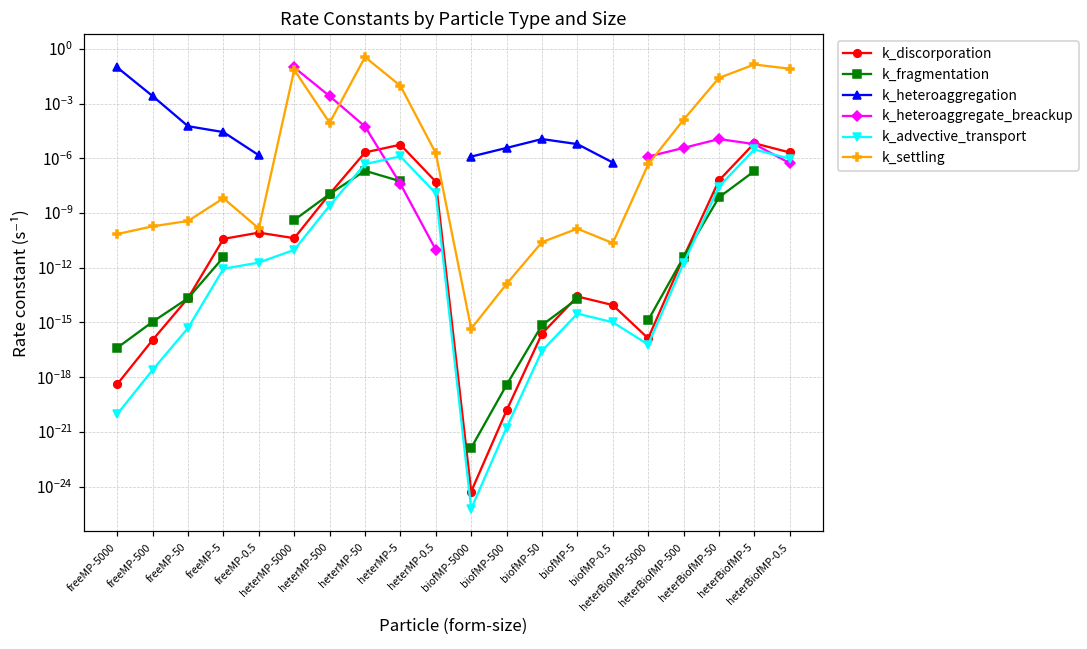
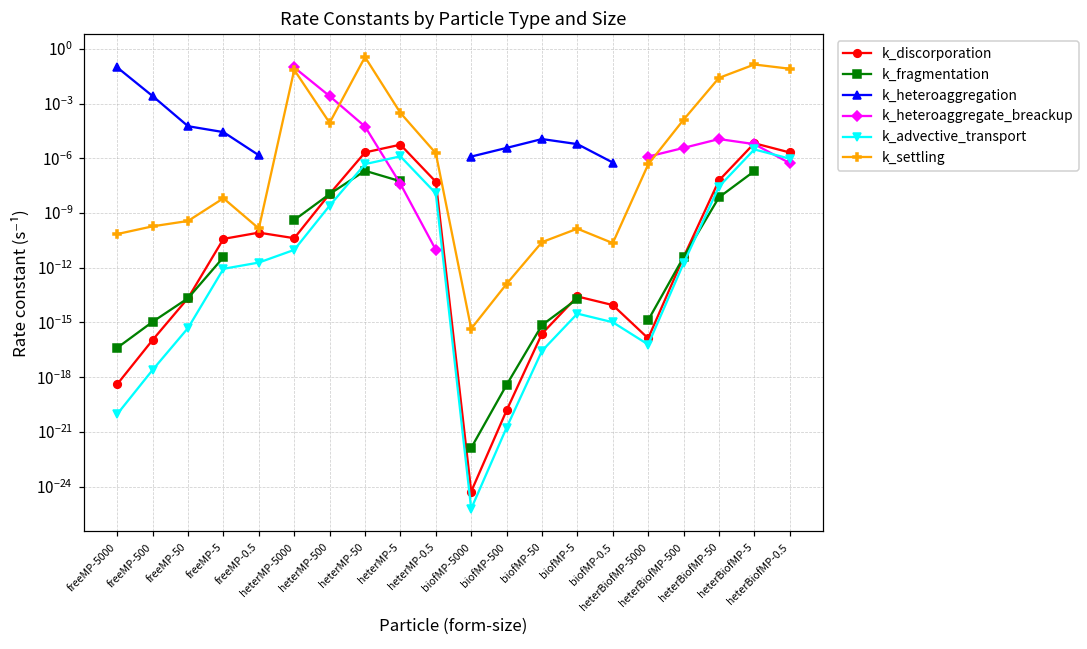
  {
    "k_discorporation": {
      "freeMP-5000": 0.000000000000,
      "freeMP-500": 0.000000000000,
      "freeMP-5": 0.00000000004,
      "freeMP-0.5": 0.0000000001,
      "heterMP-5000": 0.00000000004,
      "heterMP-50": 0.000002,
      "heterMP-5": 0.000006,
      "heterMP-0.5": 0.00000005,
      "biofMP-5000": 0.000000000000,
      "biofMP-500": 0.000000000000,
      "biofMP-50": 0.000000000000,
      "biofMP-0.5": 0.000000000000,
      "heterBiofMP-5000": 0.000000000000,
      "heterBiofMP-50": 0.00000006,
      "heterBiofMP-0.5": 0.000002
    },
    "k_fragmentation": {
      "freeMP-5000": 0.000000000000,
      "freeMP-500": 0.000000000000,
      "freeMP-5": 0.000000000004,
      "heterMP-5000": 0.0000000004,
      "heterMP-50": 0.0000002,
      "biofMP-5000": 0.000000000000,
      "biofMP-500": 0.000000000000,
      "biofMP-50": 0.000000000000,
      "heterBiofMP-5000": 0.000000000000,
      "heterBiofMP-50": 0.000000007,
      "heterBiofMP-5": 0.0000002
    },
    "k_heteroaggregation": {
      "freeMP-5000": 0.1,
      "freeMP-500": 0.003,
      "freeMP-50": 0.00006,
      "freeMP-5": 0.00003,
      "freeMP-0.5": 0.000001,
      "biofMP-5000": 0.000001,
      "biofMP-500": 0.000004,
      "biofMP-50": 0.00001,
      "biofMP-5": 0.000006,
      "biofMP-0.5": 0.0000006
    },
    "k_heteroaggregate_breackup": {
      "heterMP-500": 0.003,
      "heterMP-50": 0.00005,
      "heterMP-0.5": 0.00000000001,
      "heterBiofMP-5000": 0.000001,
      "heterBiofMP-500": 0.000004,
      "heterBiofMP-50": 0.00001,
      "heterBiofMP-0.5": 0.0000005
    },
    "k_advective_transport": {
      "freeMP-5000": 0.000000000000,
      "freeMP-500": 0.000000000000,
      "freeMP-50": 0.000000000000,
      "freeMP-5": 0.000000000001,
      "freeMP-0.5": 0.000000000002,
      "heterMP-5000": 0.00000000001,
      "heterMP-500": 0.000000003,
      "heterMP-50": 0.0000005,
      "heterMP-5": 0.000001,
      "heterMP-0.5": 0.00000001,
      "biofMP-5000": 0.000000000000,
      "biofMP-500": 0.000000000000,
      "biofMP-50": 0.000000000000,
      "biofMP-5": 0.000000000000,
      "biofMP-0.5": 0.000000000000,
      "heterBiofMP-5000": 0.000000000000,
      "heterBiofMP-500": 0.000000000002,
      "heterBiofMP-50": 0.00000003,
      "heterBiofMP-5": 0.000003,
      "heterBiofMP-0.5": 0.000001
    },
    "k_settling": {
      "freeMP-5000": 0.00000000007,
      "freeMP-500": 0.0000000002,
      "freeMP-50": 0.0000000004,
      "freeMP-5": 0.000000006,
      "freeMP-0.5": 0.0000000001,
      "heterMP-500": 0.0001,
      "heterMP-50": 0.4,
-     "heterMP-5": 0.01,
+     "heterMP-5": 0.0003,
      "heterMP-0.5": 0.000002,
      "biofMP-5000": 0.000000000000,
      "biofMP-500": 0.000000000000,
      "biofMP-50": 0.00000000003,
      "biofMP-5": 0.0000000001,
      "biofMP-0.5": 0.00000000002,
      "heterBiofMP-5000": 0.0000005,
      "heterBiofMP-500": 0.0001,
      "heterBiofMP-50": 0.03,
      "heterBiofMP-5": 0.1,
      "heterBiofMP-0.5": 0.1
    }
  }
